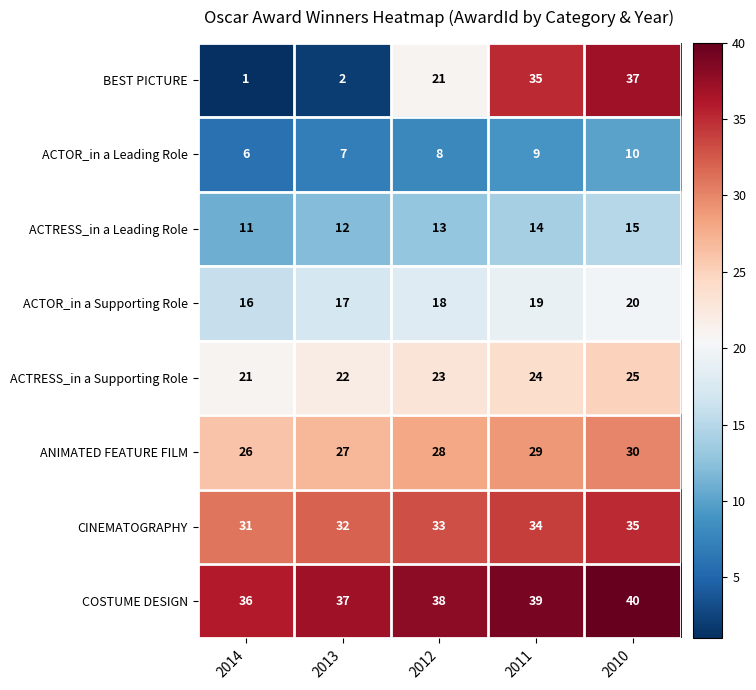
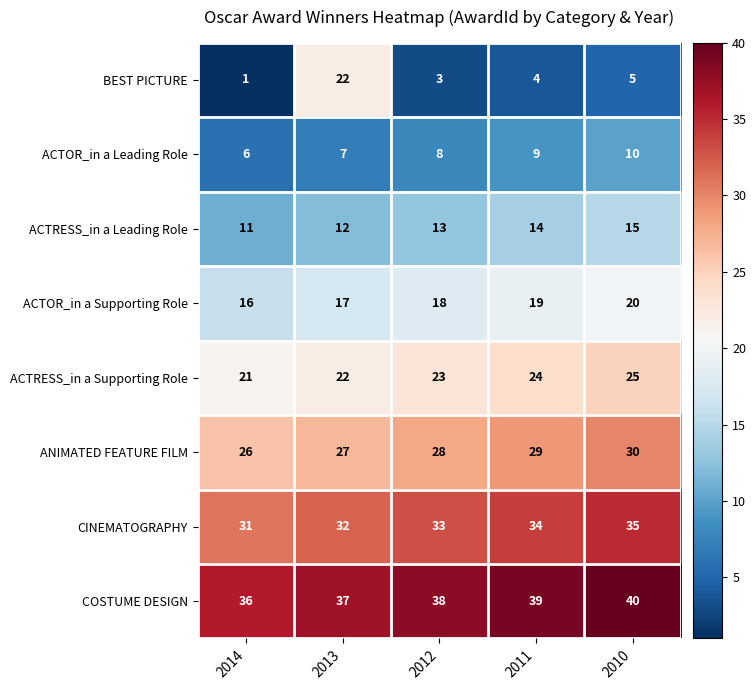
  {
    "BEST PICTURE": {
      "2014": 1,
-     "2013": 2,
-     "2012": 21,
-     "2011": 35,
-     "2010": 37
+     "2013": 22,
+     "2012": 3,
+     "2011": 4,
+     "2010": 5
    },
    "ACTOR_in a Leading Role": {
      "2014": 6,
      "2013": 7,
      "2012": 8,
      "2011": 9,
      "2010": 10
    },
    "ACTRESS_in a Leading Role": {
      "2014": 11,
      "2013": 12,
      "2012": 13,
      "2011": 14,
      "2010": 15
    },
    "ACTOR_in a Supporting Role": {
      "2014": 16,
      "2013": 17,
      "2012": 18,
      "2011": 19,
      "2010": 20
    },
    "ACTRESS_in a Supporting Role": {
      "2014": 21,
      "2013": 22,
      "2012": 23,
      "2011": 24,
      "2010": 25
    },
    "ANIMATED FEATURE FILM": {
      "2014": 26,
      "2013": 27,
      "2012": 28,
      "2011": 29,
      "2010": 30
    },
    "CINEMATOGRAPHY": {
      "2014": 31,
      "2013": 32,
      "2012": 33,
      "2011": 34,
      "2010": 35
    },
    "COSTUME DESIGN": {
      "2014": 36,
      "2013": 37,
      "2012": 38,
      "2011": 39,
      "2010": 40
    }
  }
